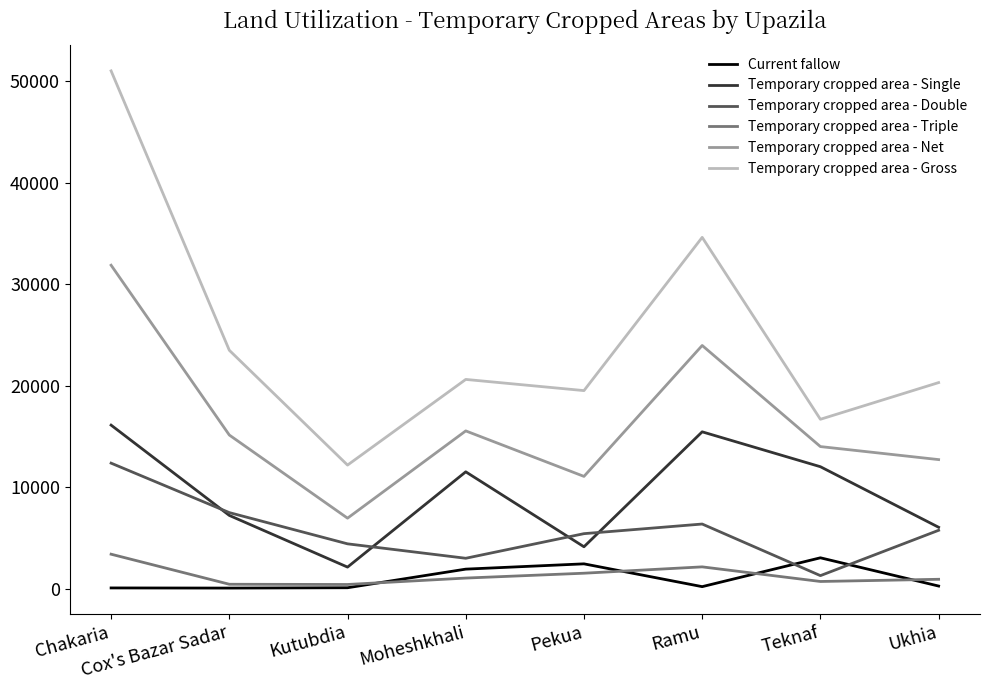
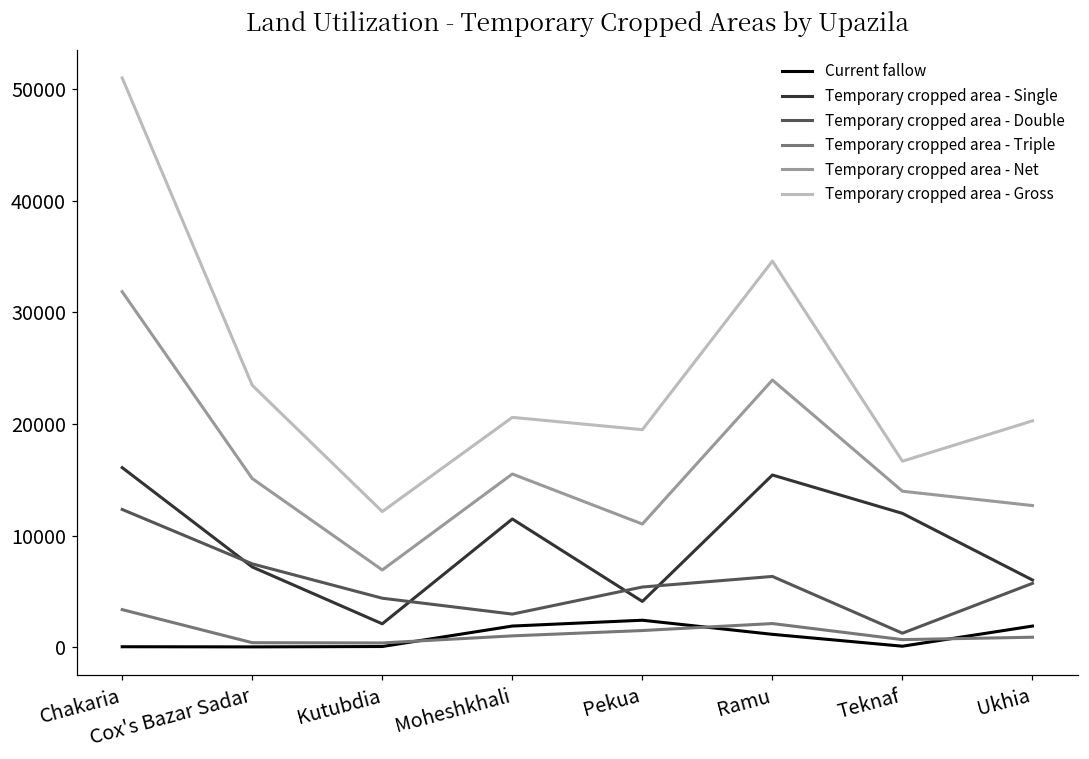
  {
    "Current fallow": {
      "Chakaria": 100,
      "Cox's Bazar Sadar": 100,
      "Kutubdia": 100,
      "Moheshkhali": 1900,
      "Pekua": 2400,
-     "Ramu": 200,
-     "Teknaf": 3000,
-     "Ukhia": 300
+     "Ramu": 1200,
+     "Teknaf": 100,
+     "Ukhia": 1900
    }
  }
